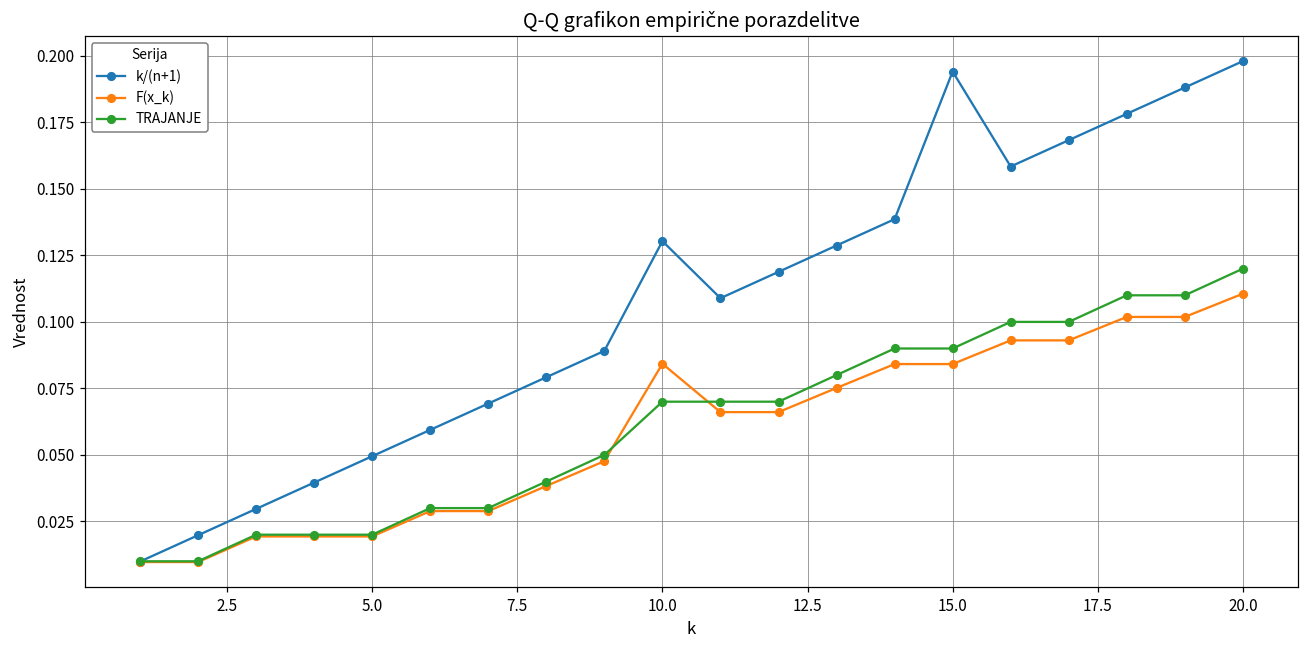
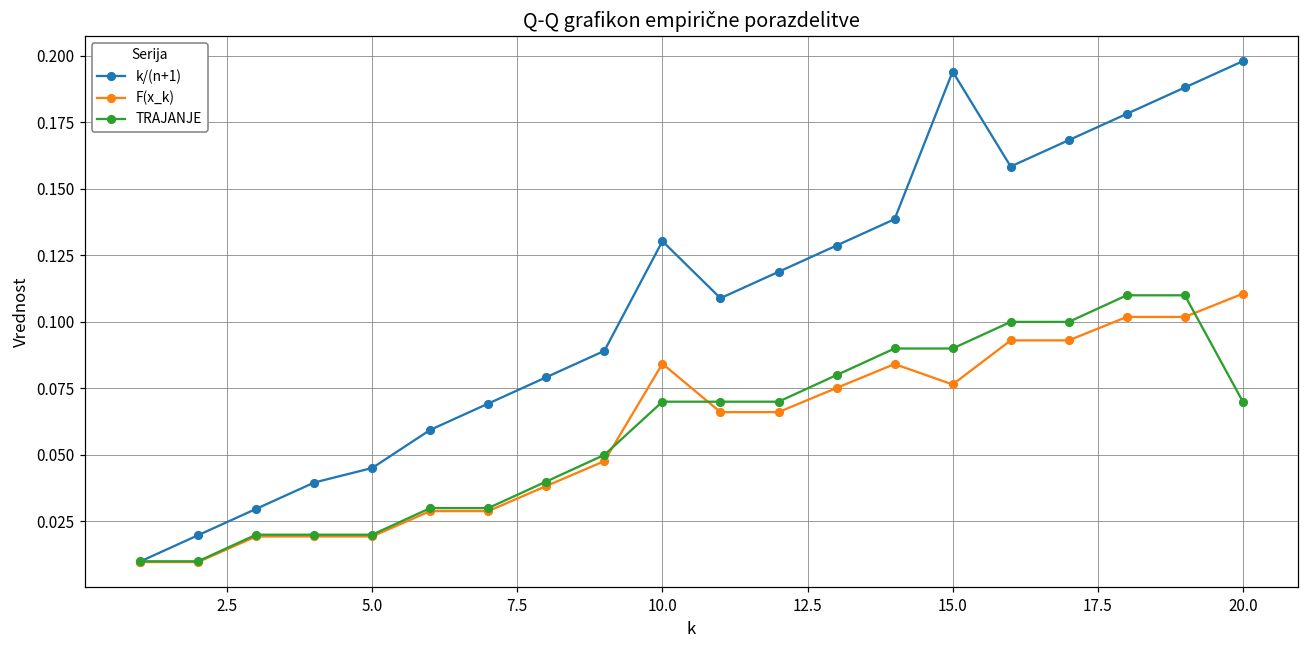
  {
    "k/(n+1)": {
-     "5.0": 0.050,
+     "5.0": 0.045,
      "10.0": 0.130,
      "15.0": 0.194,
      "20.0": 0.198
    },
    "F(x_k)": {
      "10.0": 0.084,
-     "15.0": 0.084,
+     "15.0": 0.076,
      "20.0": 0.111
    },
    "TRAJANJE": {
      "10.0": 0.07,
      "15.0": 0.09,
-     "20.0": 0.12
+     "20.0": 0.07
    }
  }
